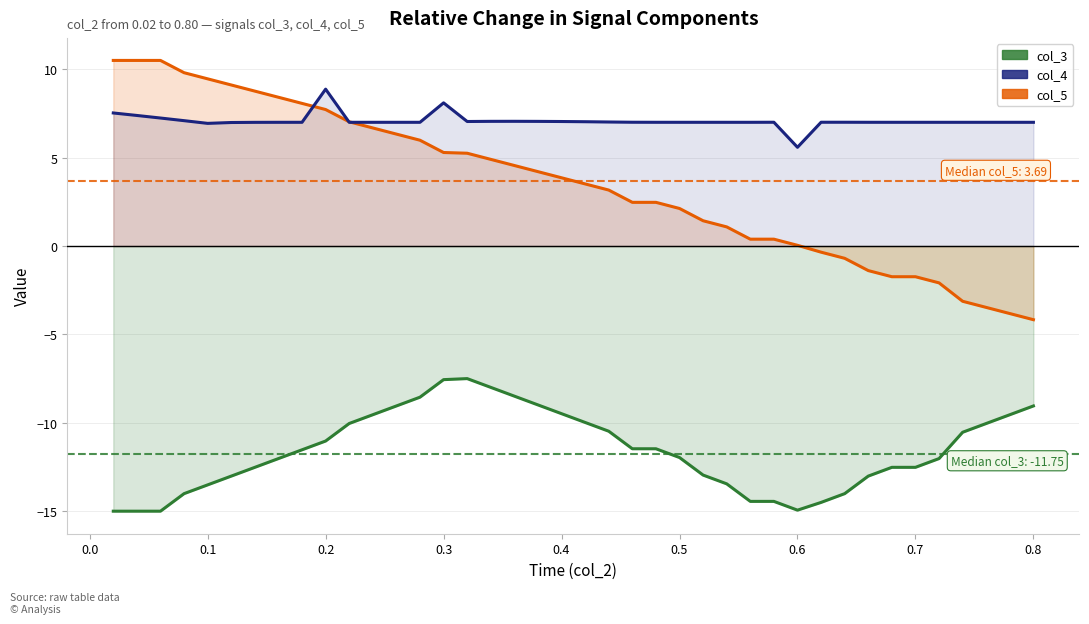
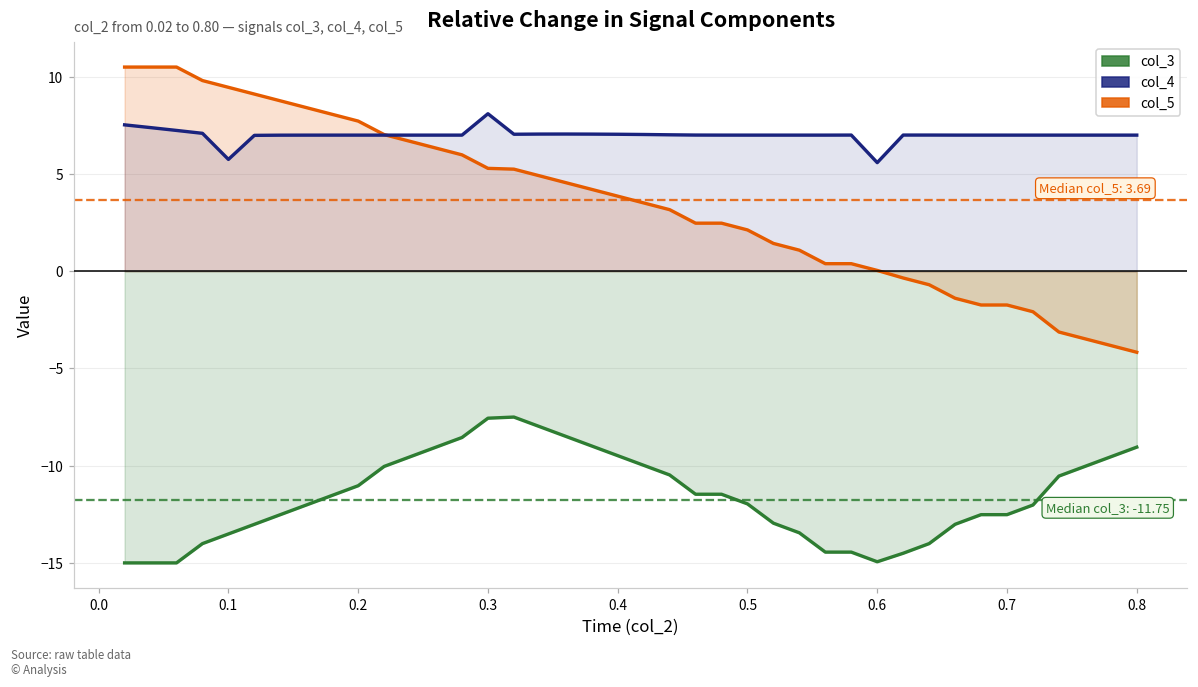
  {
    "col_4": {
-     "0.1": 6.9,
-     "0.2": 8.9,
+     "0.1": 5.8,
+     "0.2": 7.0,
      "0.3": 8.1,
      "0.4": 7.0,
      "0.5": 7.0,
      "0.6": 5.6,
      "0.7": 7.0,
      "0.8": 7.0
    }
  }
